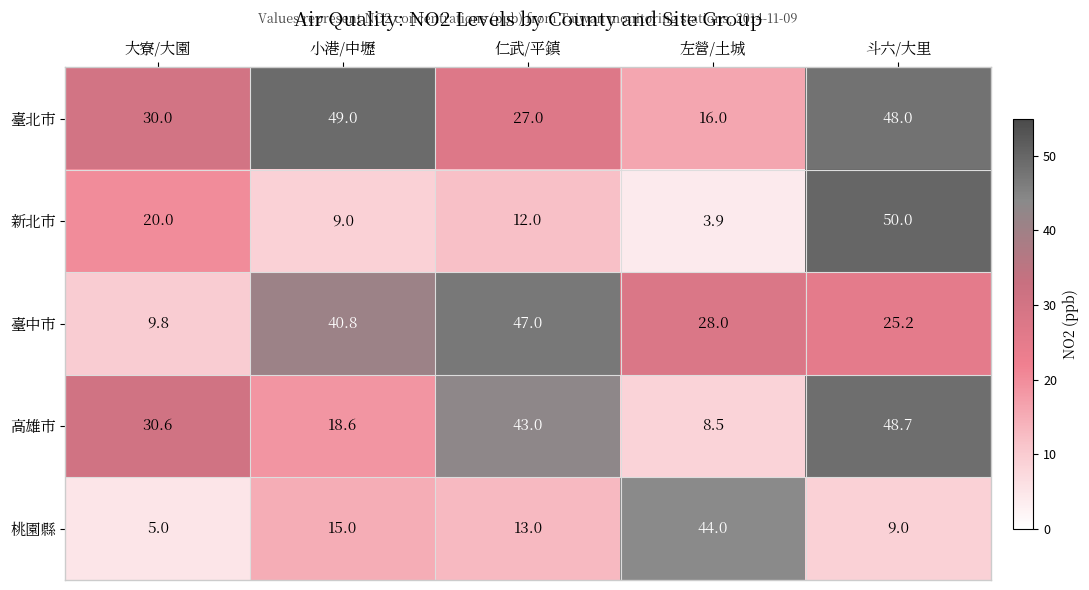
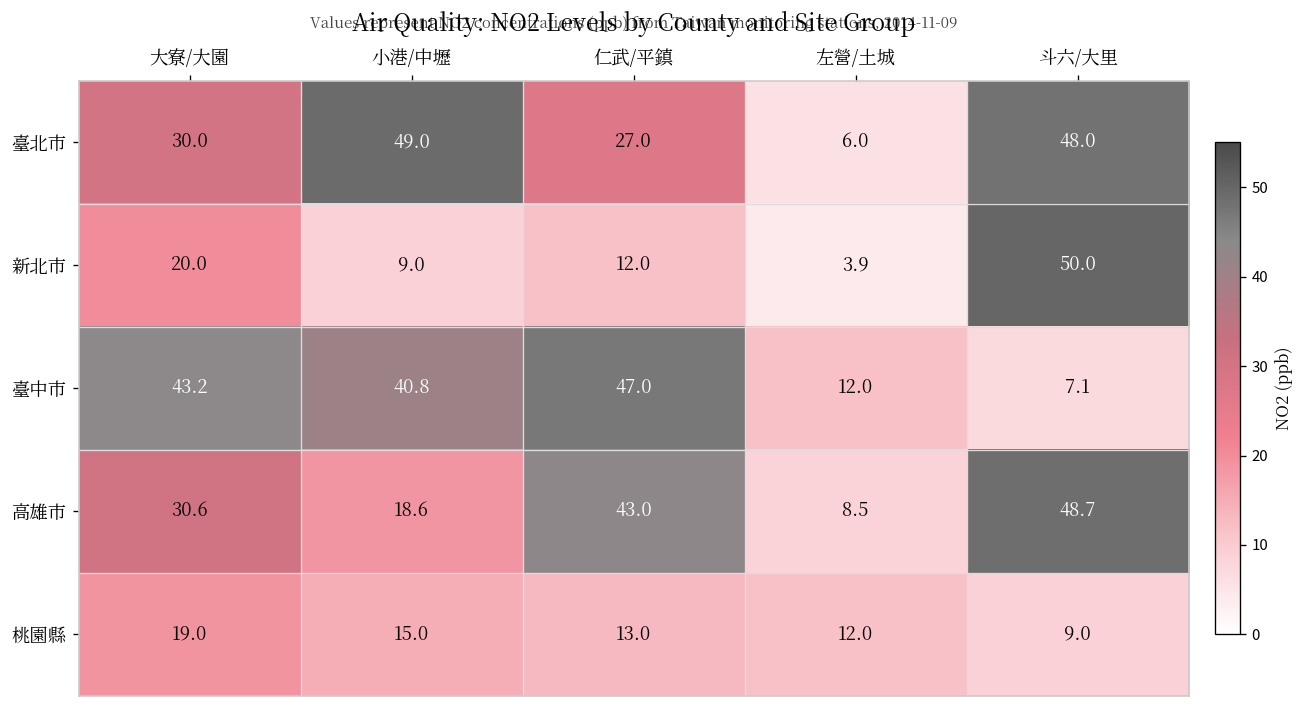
  {
    "臺北市": {
      "大寮/大園": 30.0,
      "小港/中壢": 49.0,
      "仁武/平鎮": 27.0,
-     "左營/土城": 16.0,
+     "左營/土城": 6.0,
      "斗六/大里": 48.0
    },
    "新北市": {
      "大寮/大園": 20.0,
      "小港/中壢": 9.0,
      "仁武/平鎮": 12.0,
      "左營/土城": 3.9,
      "斗六/大里": 50.0
    },
    "臺中市": {
-     "大寮/大園": 9.8,
+     "大寮/大園": 43.2,
      "小港/中壢": 40.8,
      "仁武/平鎮": 47.0,
-     "左營/土城": 28.0,
-     "斗六/大里": 25.2
+     "左營/土城": 12.0,
+     "斗六/大里": 7.1
    },
    "高雄市": {
      "大寮/大園": 30.6,
      "小港/中壢": 18.6,
      "仁武/平鎮": 43.0,
      "左營/土城": 8.5,
      "斗六/大里": 48.7
    },
    "桃園縣": {
-     "大寮/大園": 5.0,
+     "大寮/大園": 19.0,
      "小港/中壢": 15.0,
      "仁武/平鎮": 13.0,
-     "左營/土城": 44.0,
+     "左營/土城": 12.0,
      "斗六/大里": 9.0
    }
  }
